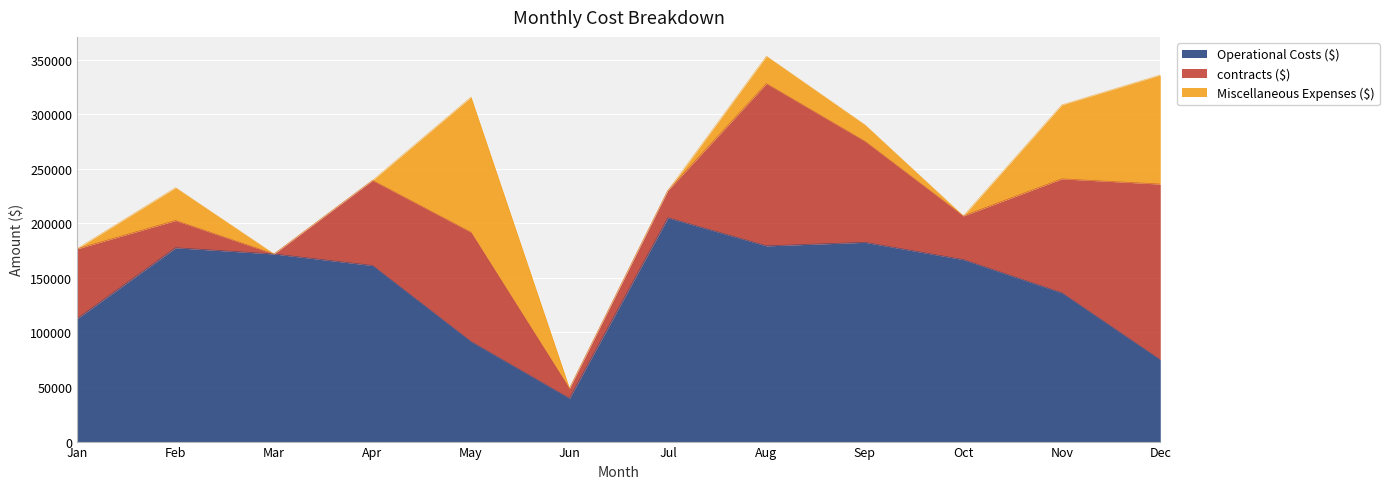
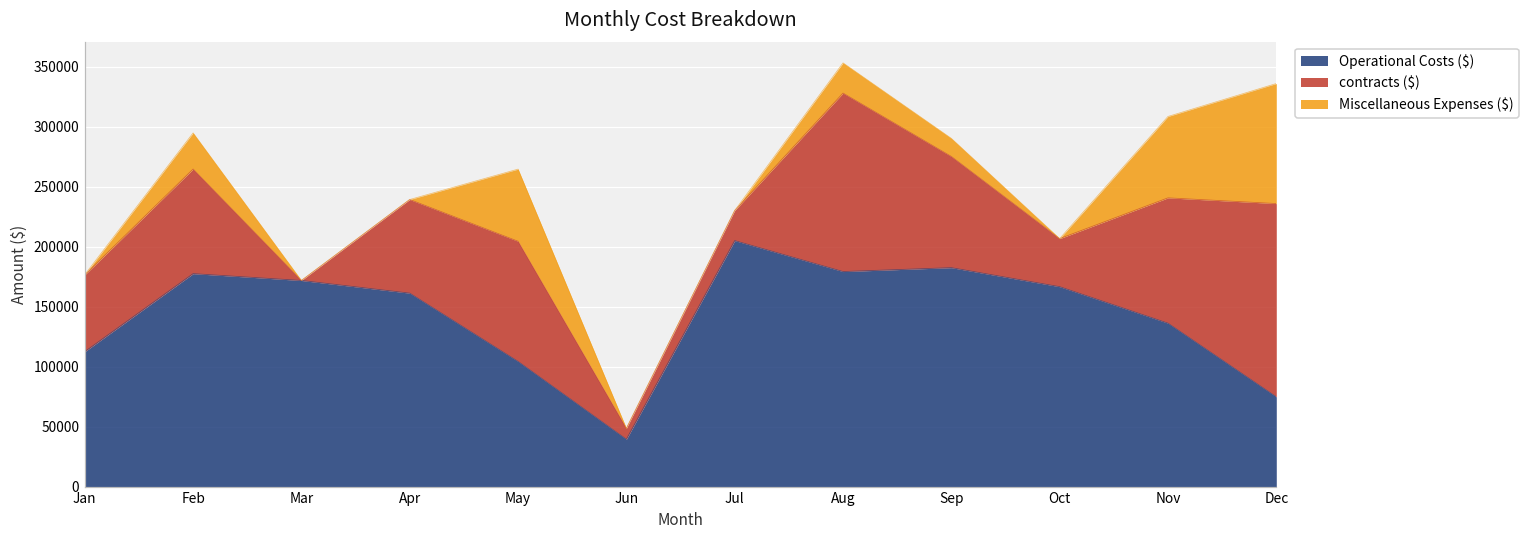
  {
    "Operational Costs ($)": {
      "Jan": 113000,
      "Feb": 178000,
      "Apr": 161000,
-     "May": 92000,
+     "May": 104000,
      "Jun": 40000,
      "Jul": 205000,
      "Aug": 179000,
      "Sep": 183000,
      "Oct": 167000,
      "Nov": 136000,
      "Dec": 75000
    },
    "contracts ($)": {
-     "Feb": 25000,
+     "Feb": 87000,
      "May": 100000,
      "Aug": 149000,
      "Sep": 93000,
      "Nov": 104000,
      "Dec": 161000
    },
    "Miscellaneous Expenses ($)": {
      "Feb": 30000,
-     "May": 124000,
+     "May": 60000,
      "Aug": 25000,
      "Sep": 15000,
      "Nov": 68000,
      "Dec": 100000
    }
  }
